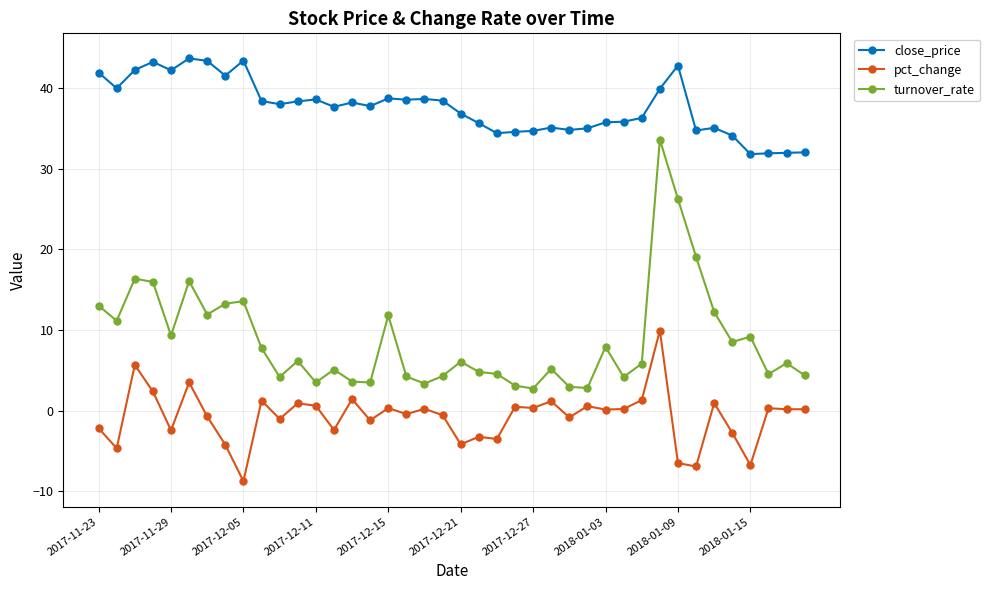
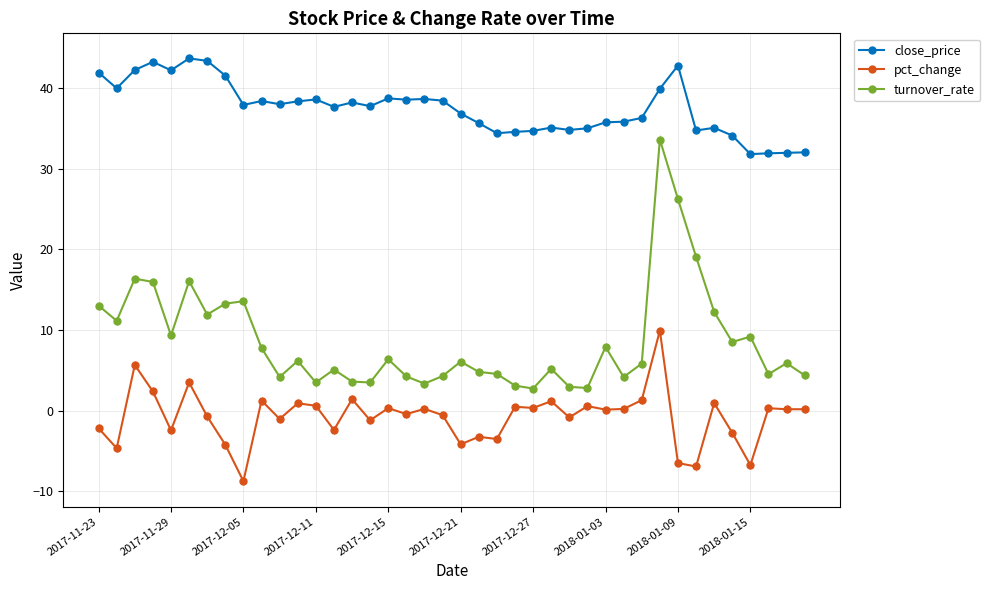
  {
    "close_price": {
      "2017-11-23": 42,
      "2017-11-29": 42,
-     "2017-12-05": 43,
+     "2017-12-05": 38,
      "2017-12-11": 39,
      "2017-12-15": 39,
      "2017-12-21": 37,
      "2017-12-27": 35,
      "2018-01-03": 36,
      "2018-01-09": 43,
      "2018-01-15": 32
    },
    "pct_change": {
      "2017-11-23": -2,
      "2017-11-29": -2,
      "2017-12-05": -9,
      "2017-12-11": 1,
      "2017-12-15": 0,
      "2017-12-21": -4,
      "2017-12-27": 0,
      "2018-01-03": 0,
      "2018-01-09": -6,
      "2018-01-15": -7
    },
    "turnover_rate": {
      "2017-11-23": 13,
      "2017-11-29": 9,
      "2017-12-05": 14,
      "2017-12-11": 4,
-     "2017-12-15": 12,
+     "2017-12-15": 6,
      "2017-12-21": 6,
      "2017-12-27": 3,
      "2018-01-03": 8,
      "2018-01-09": 26,
      "2018-01-15": 9
    }
  }
